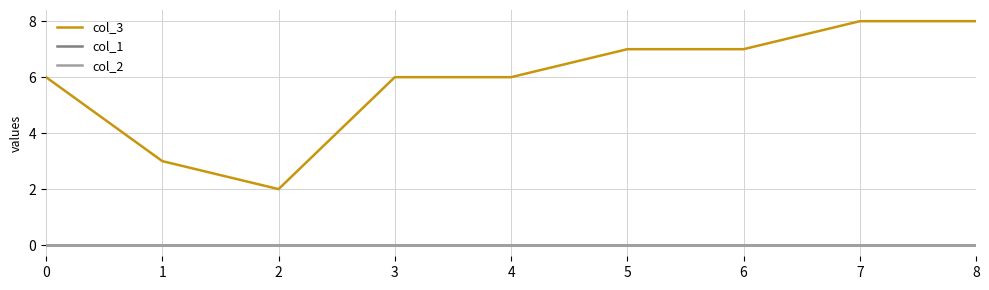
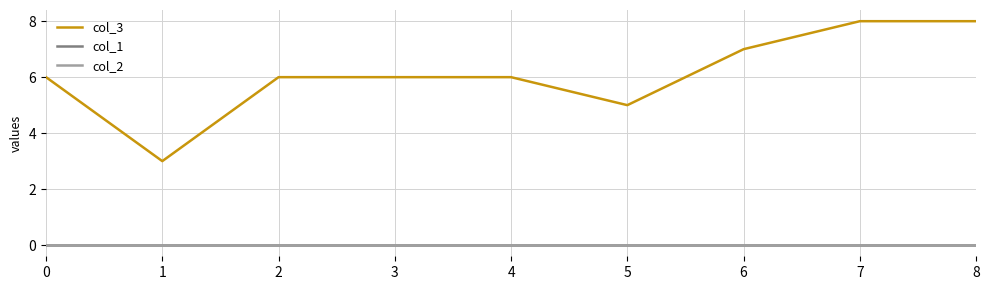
  {
    "col_3": {
      "0": 6,
      "1": 3,
-     "2": 2,
+     "2": 6,
      "3": 6,
      "4": 6,
-     "5": 7,
+     "5": 5,
      "6": 7,
      "7": 8,
      "8": 8
    },
    "col_2": {
      "0": 0,
      "1": 0,
      "2": 0,
      "3": 0,
      "4": 0,
      "5": 0,
      "6": 0,
      "7": 0,
      "8": 0
    }
  }
